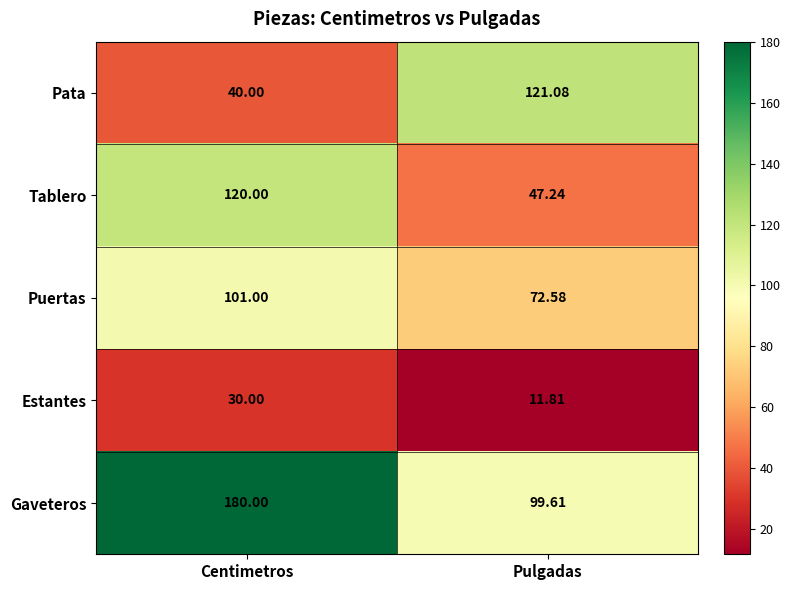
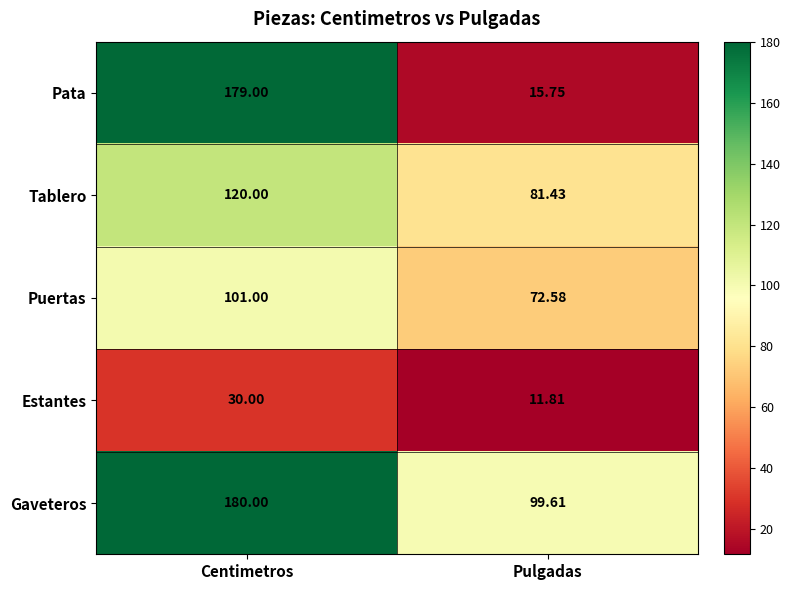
  {
    "Pata": {
-     "Centimetros": 40.00,
-     "Pulgadas": 121.08
+     "Centimetros": 179.00,
+     "Pulgadas": 15.75
    },
    "Tablero": {
      "Centimetros": 120.00,
-     "Pulgadas": 47.24
+     "Pulgadas": 81.43
    },
    "Puertas": {
      "Centimetros": 101.00,
      "Pulgadas": 72.58
    },
    "Estantes": {
      "Centimetros": 30.00,
      "Pulgadas": 11.81
    },
    "Gaveteros": {
      "Centimetros": 180.00,
      "Pulgadas": 99.61
    }
  }
